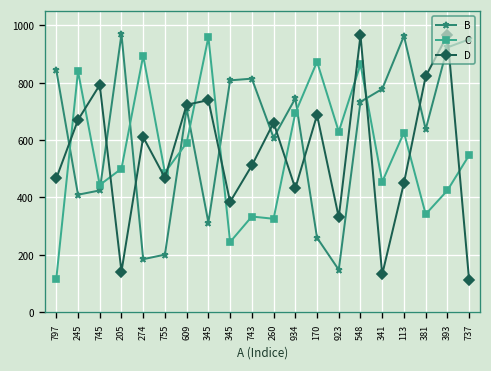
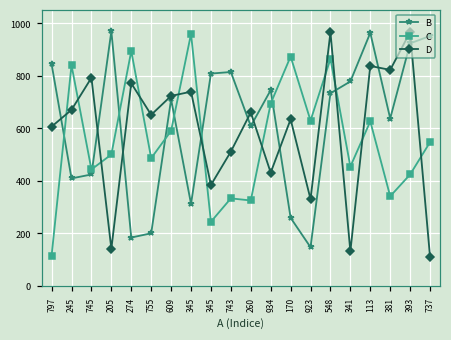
  {
    "D": {
-     "797": 470,
+     "797": 610,
      "245": 670,
      "745": 790,
      "205": 140,
-     "274": 610,
-     "755": 470,
+     "274": 770,
+     "755": 650,
      "609": 720,
      "743": 510,
      "260": 660,
      "934": 430,
-     "170": 690,
+     "170": 630,
      "923": 330,
      "548": 970,
      "341": 130,
-     "113": 450,
+     "113": 840,
      "381": 820,
      "737": 110
    }
  }
